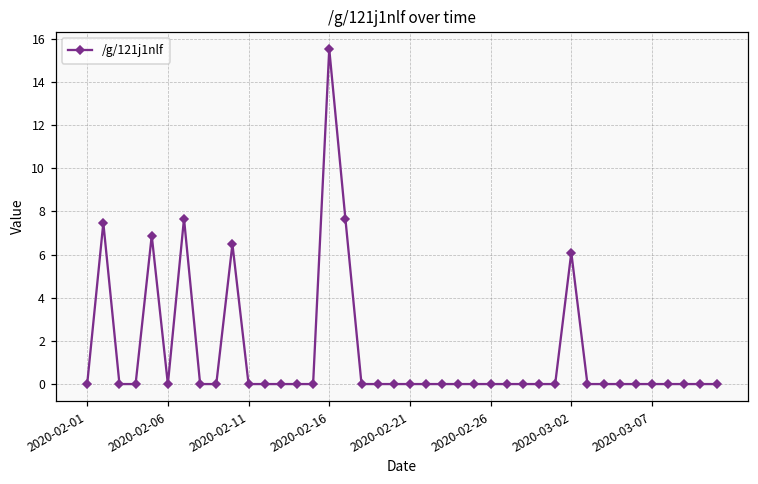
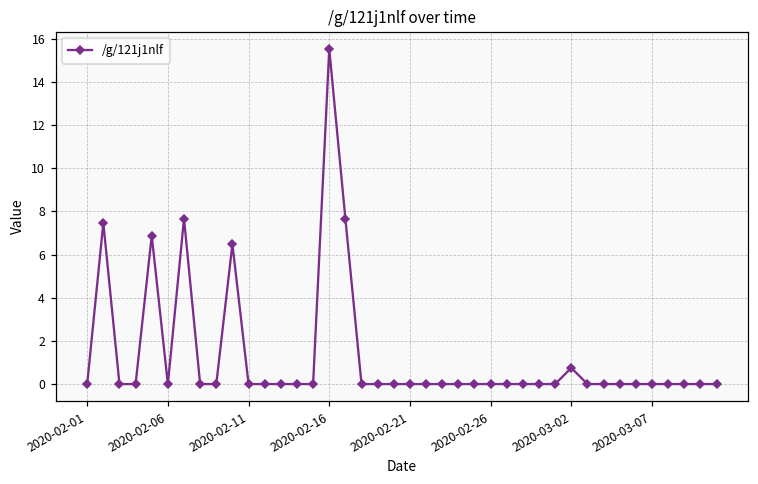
  {
    "2020-02-01": 0.0,
    "2020-02-06": 0.0,
    "2020-02-11": 0.0,
    "2020-02-16": 15.5,
    "2020-02-21": 0.0,
    "2020-02-26": 0.0,
-   "2020-03-02": 6.1,
+   "2020-03-02": 0.8,
    "2020-03-07": 0.0
  }
